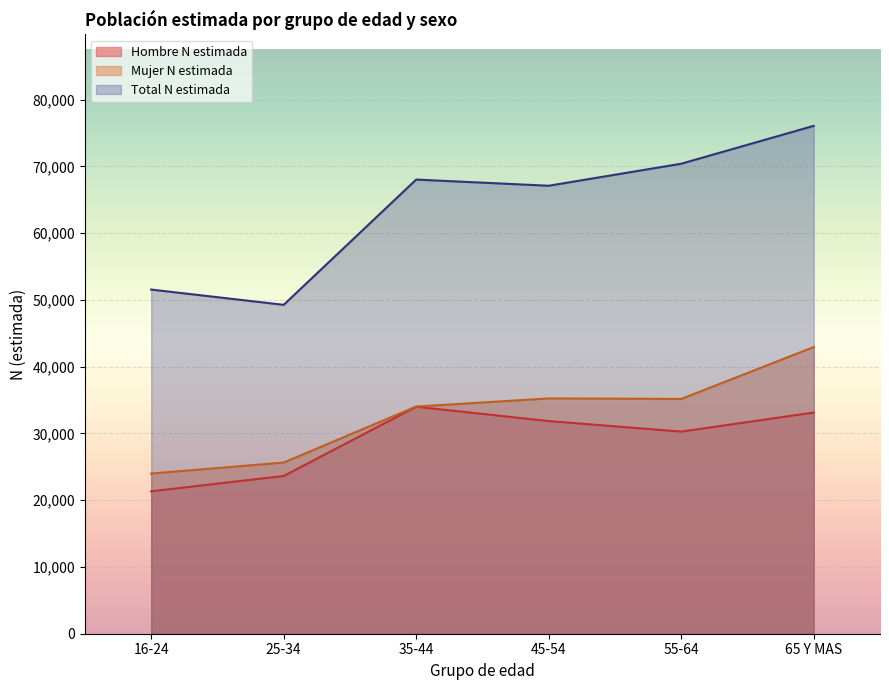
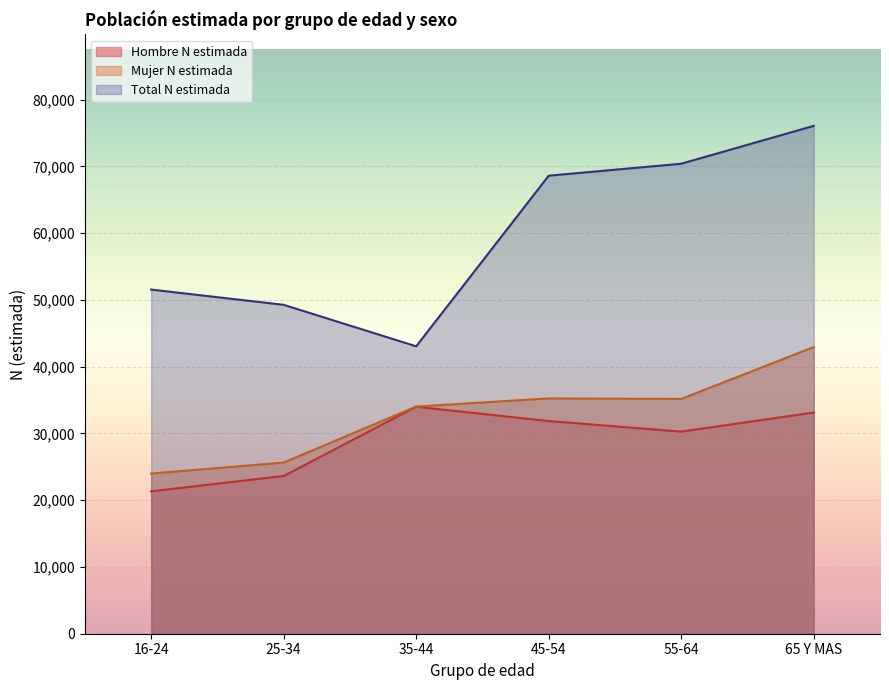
  {
    "Total N estimada": {
      "16-24": "52,000",
      "25-34": "49,000",
-     "35-44": "68,000",
-     "45-54": "67,000",
+     "35-44": "43,000",
+     "45-54": "69,000",
      "55-64": "70,000",
      "65 Y MAS": "76,000"
    }
  }
